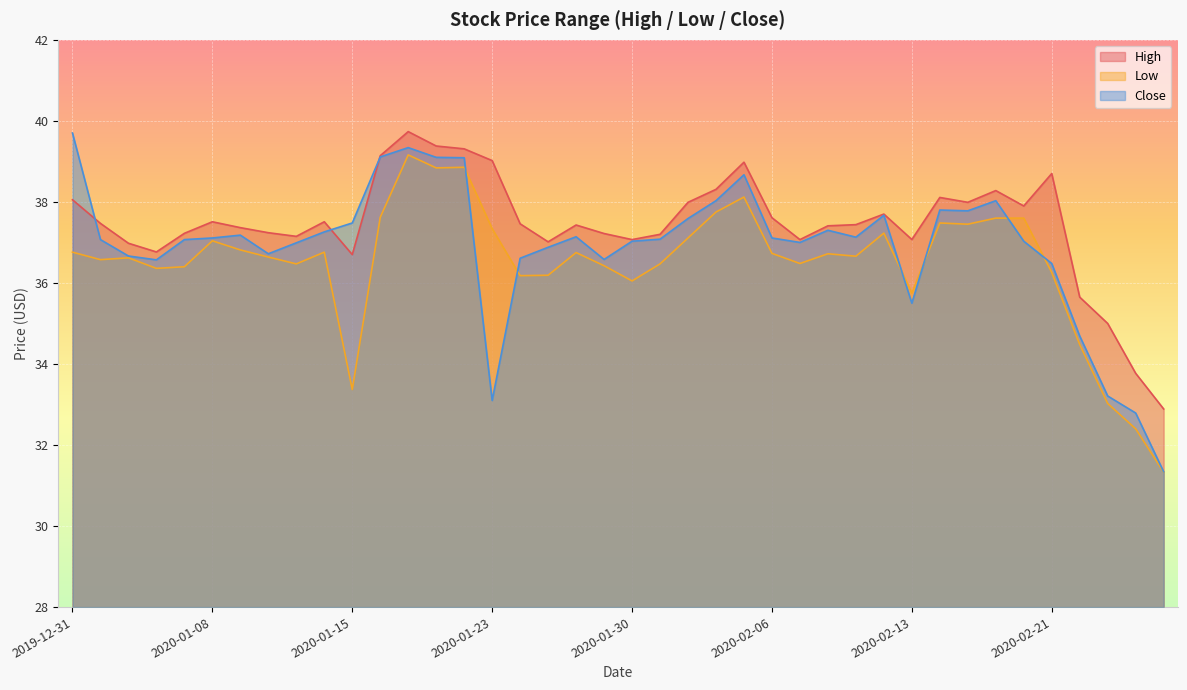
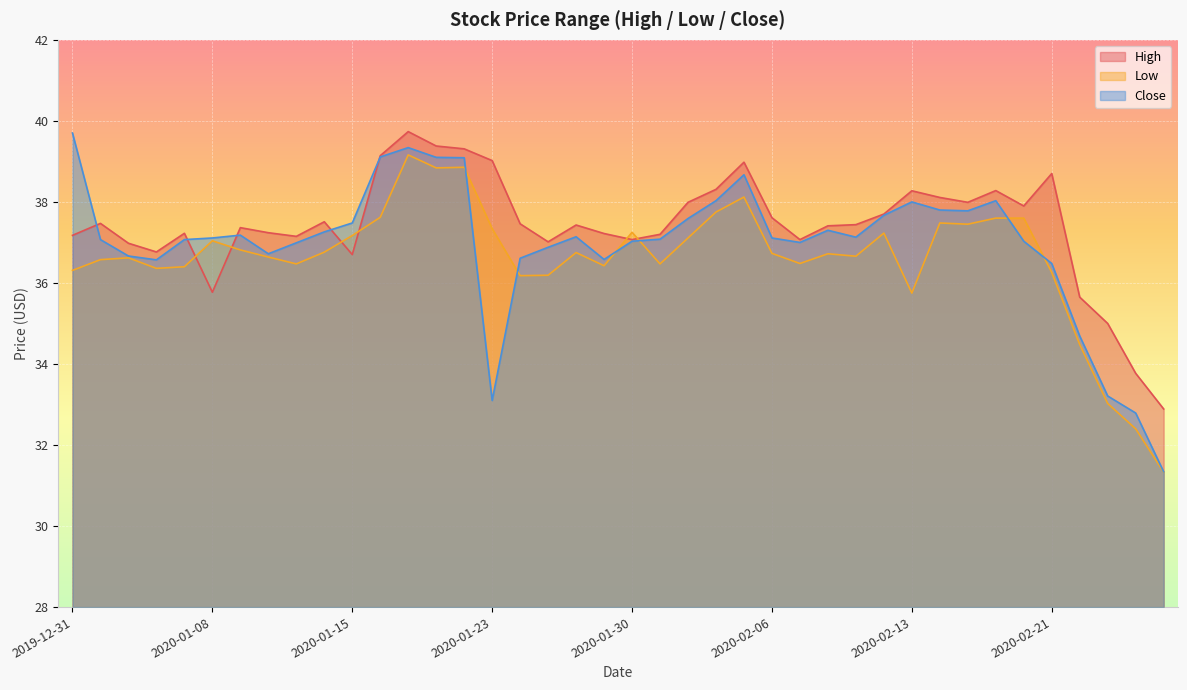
  {
    "High": {
-     "2019-12-31": 38.1,
-     "2020-01-08": 37.5,
+     "2019-12-31": 37.2,
+     "2020-01-08": 35.8,
      "2020-01-15": 36.7,
      "2020-01-23": 39.0,
      "2020-02-06": 37.6,
-     "2020-02-13": 37.1,
+     "2020-02-13": 38.3,
      "2020-02-21": 38.7
    },
    "Low": {
-     "2019-12-31": 36.8,
+     "2019-12-31": 36.3,
      "2020-01-08": 37.0,
-     "2020-01-15": 33.4,
+     "2020-01-15": 37.2,
      "2020-01-23": 37.3,
-     "2020-01-30": 36.1,
+     "2020-01-30": 37.3,
      "2020-02-06": 36.7,
      "2020-02-13": 35.8,
      "2020-02-21": 36.3
    },
    "Close": {
      "2019-12-31": 39.7,
      "2020-01-08": 37.1,
      "2020-01-15": 37.5,
      "2020-01-23": 33.1,
      "2020-02-06": 37.1,
-     "2020-02-13": 35.5,
+     "2020-02-13": 38.0,
      "2020-02-21": 36.5
    }
  }
